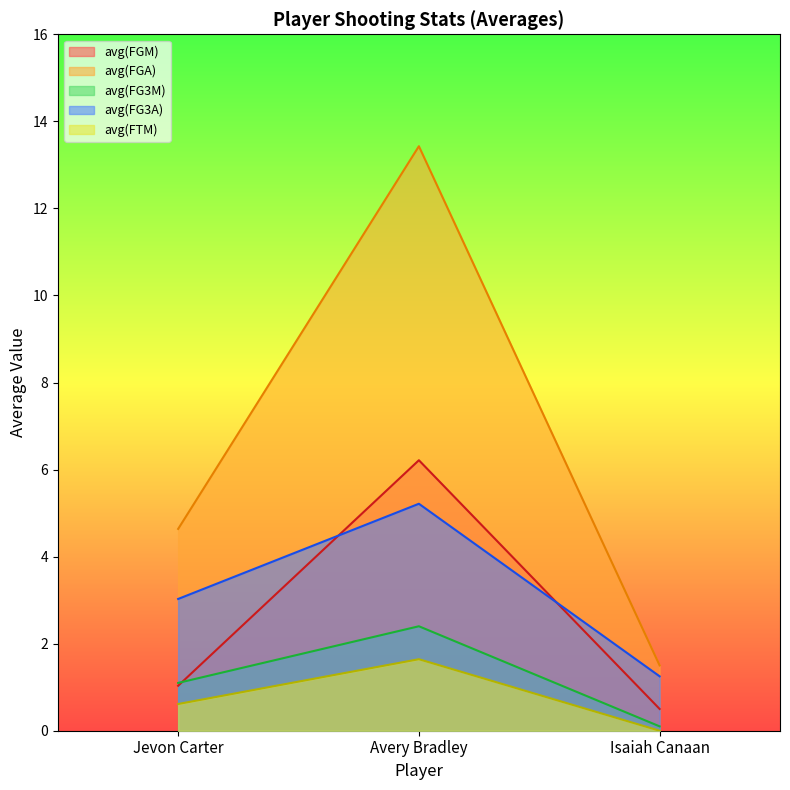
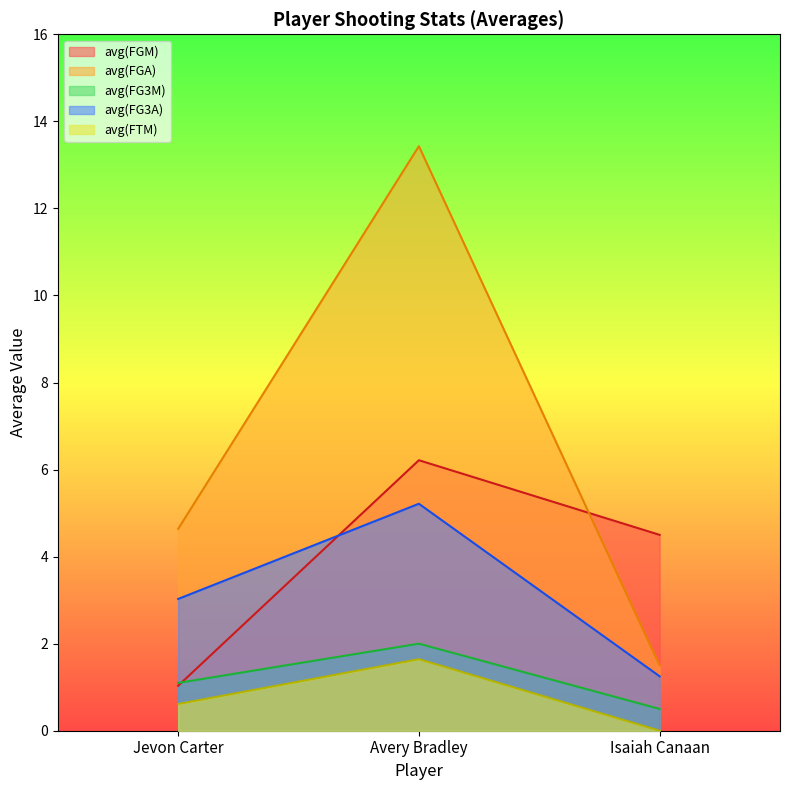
  {
    "avg(FGM)": {
      "Jevon Carter": 1.0,
      "Avery Bradley": 6.2,
-     "Isaiah Canaan": 0.5
+     "Isaiah Canaan": 4.5
    },
    "avg(FG3M)": {
      "Jevon Carter": 1.1,
-     "Avery Bradley": 2.4,
-     "Isaiah Canaan": 0.1
+     "Avery Bradley": 2.0,
+     "Isaiah Canaan": 0.5
    },
    "avg(FG3A)": {
      "Jevon Carter": 3.0,
      "Avery Bradley": 5.2,
      "Isaiah Canaan": 1.3
    }
  }
